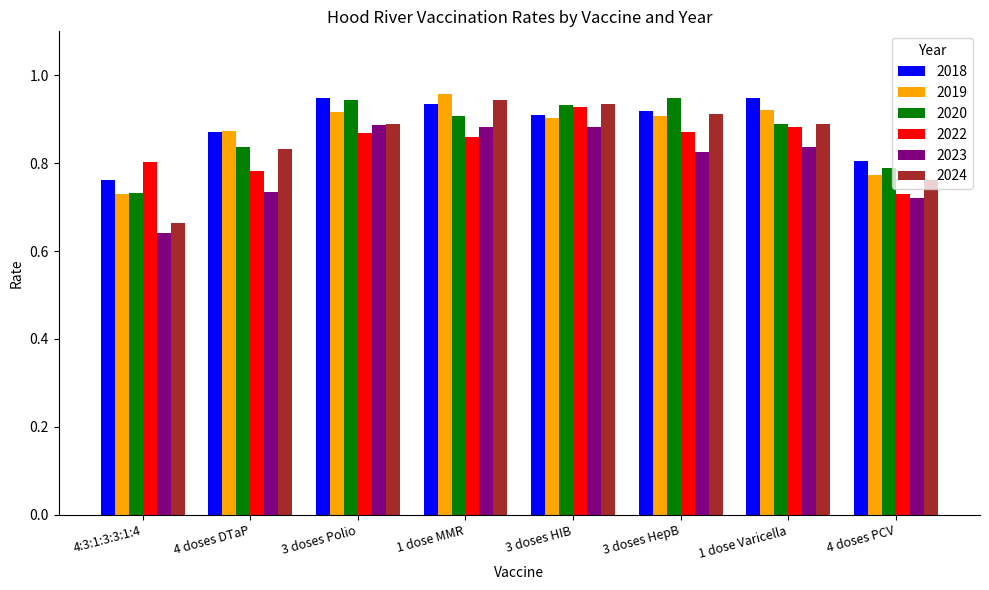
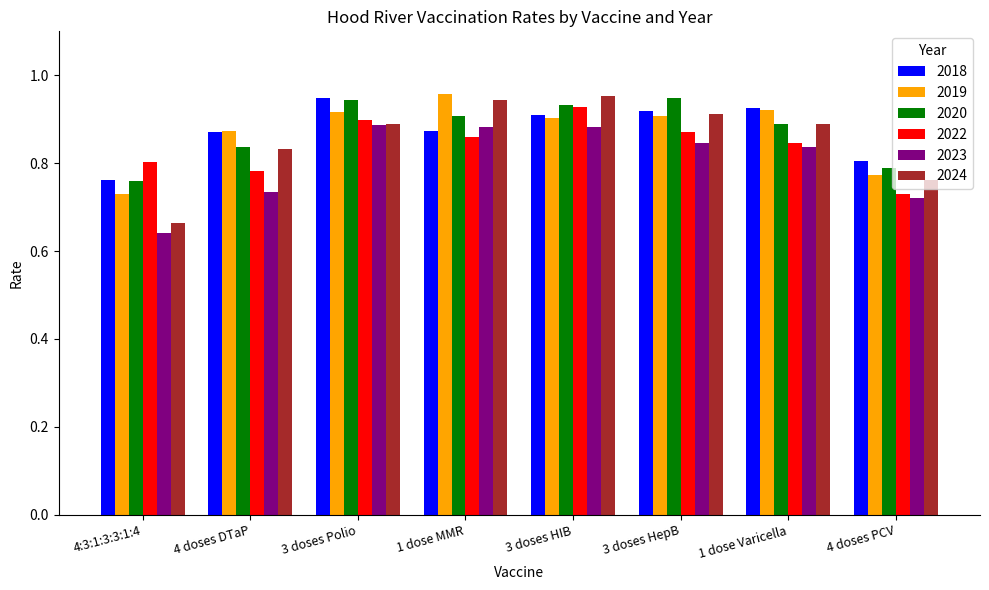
  {
    "2018": {
      "4:3:1:3:3:1:4": 0.76,
      "4 doses DTaP": 0.87,
      "3 doses Polio": 0.95,
-     "1 dose MMR": 0.93,
+     "1 dose MMR": 0.87,
      "3 doses HIB": 0.91,
      "3 doses HepB": 0.92,
-     "1 dose Varicella": 0.95,
+     "1 dose Varicella": 0.93,
      "4 doses PCV": 0.80
    },
    "2019": {
      "4:3:1:3:3:1:4": 0.73,
      "4 doses DTaP": 0.87,
      "3 doses Polio": 0.92,
      "1 dose MMR": 0.96,
      "3 doses HIB": 0.90,
      "3 doses HepB": 0.91,
      "1 dose Varicella": 0.92,
      "4 doses PCV": 0.77
    },
    "2020": {
-     "4:3:1:3:3:1:4": 0.73,
+     "4:3:1:3:3:1:4": 0.76,
      "4 doses DTaP": 0.84,
      "3 doses Polio": 0.94,
      "1 dose MMR": 0.91,
      "3 doses HIB": 0.93,
      "3 doses HepB": 0.95,
      "1 dose Varicella": 0.89,
      "4 doses PCV": 0.79
    },
    "2022": {
      "4:3:1:3:3:1:4": 0.80,
      "4 doses DTaP": 0.78,
-     "3 doses Polio": 0.87,
+     "3 doses Polio": 0.90,
      "1 dose MMR": 0.86,
      "3 doses HIB": 0.93,
      "3 doses HepB": 0.87,
-     "1 dose Varicella": 0.88,
+     "1 dose Varicella": 0.85,
      "4 doses PCV": 0.73
    },
    "2023": {
      "4:3:1:3:3:1:4": 0.64,
      "4 doses DTaP": 0.73,
      "3 doses Polio": 0.89,
      "1 dose MMR": 0.88,
      "3 doses HIB": 0.88,
-     "3 doses HepB": 0.83,
+     "3 doses HepB": 0.85,
      "1 dose Varicella": 0.84,
      "4 doses PCV": 0.72
    },
    "2024": {
      "4:3:1:3:3:1:4": 0.66,
      "4 doses DTaP": 0.83,
      "3 doses Polio": 0.89,
      "1 dose MMR": 0.94,
-     "3 doses HIB": 0.93,
+     "3 doses HIB": 0.95,
      "3 doses HepB": 0.91,
      "1 dose Varicella": 0.89
    }
  }
